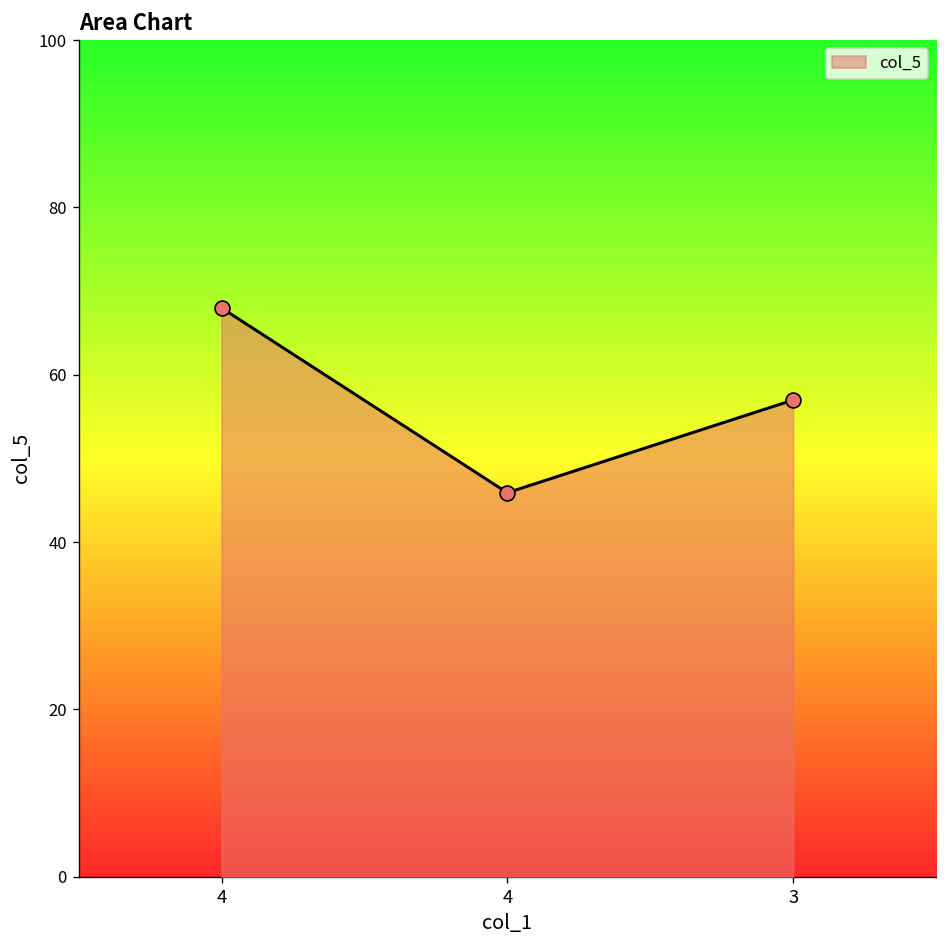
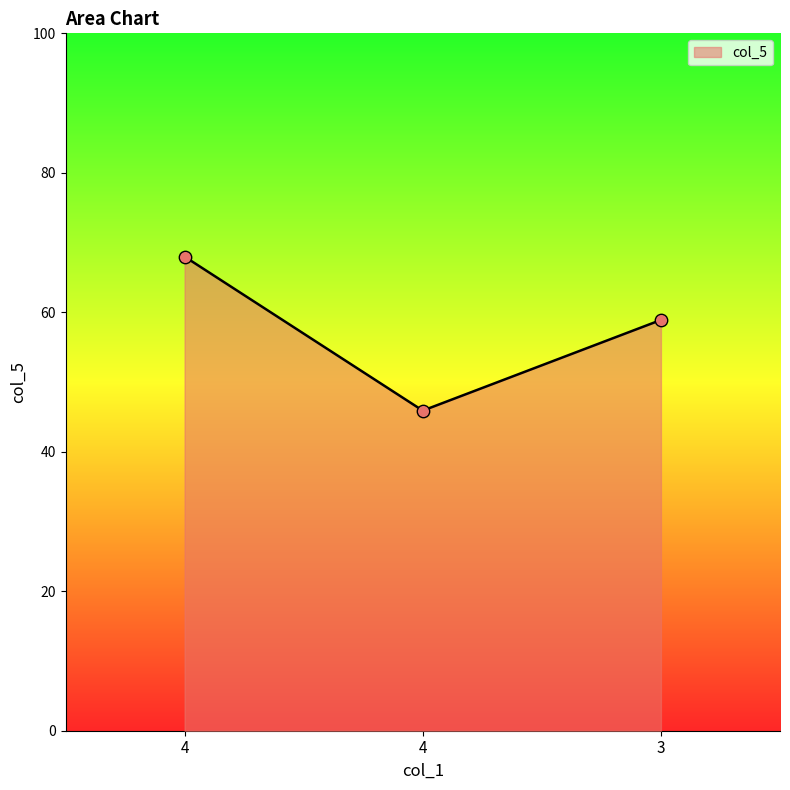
  {
-   "3": 57
+   "3": 59
  }
